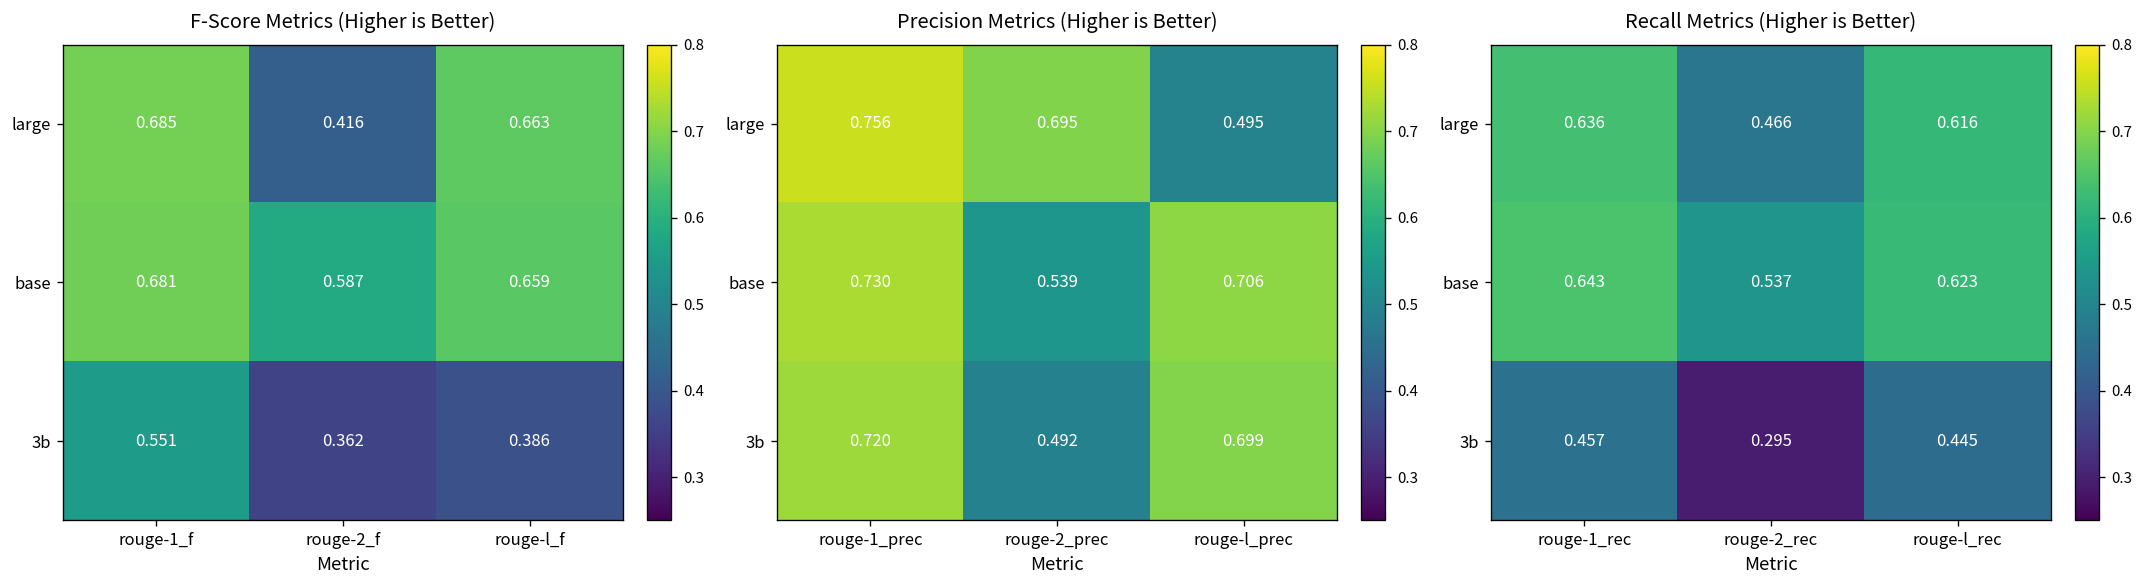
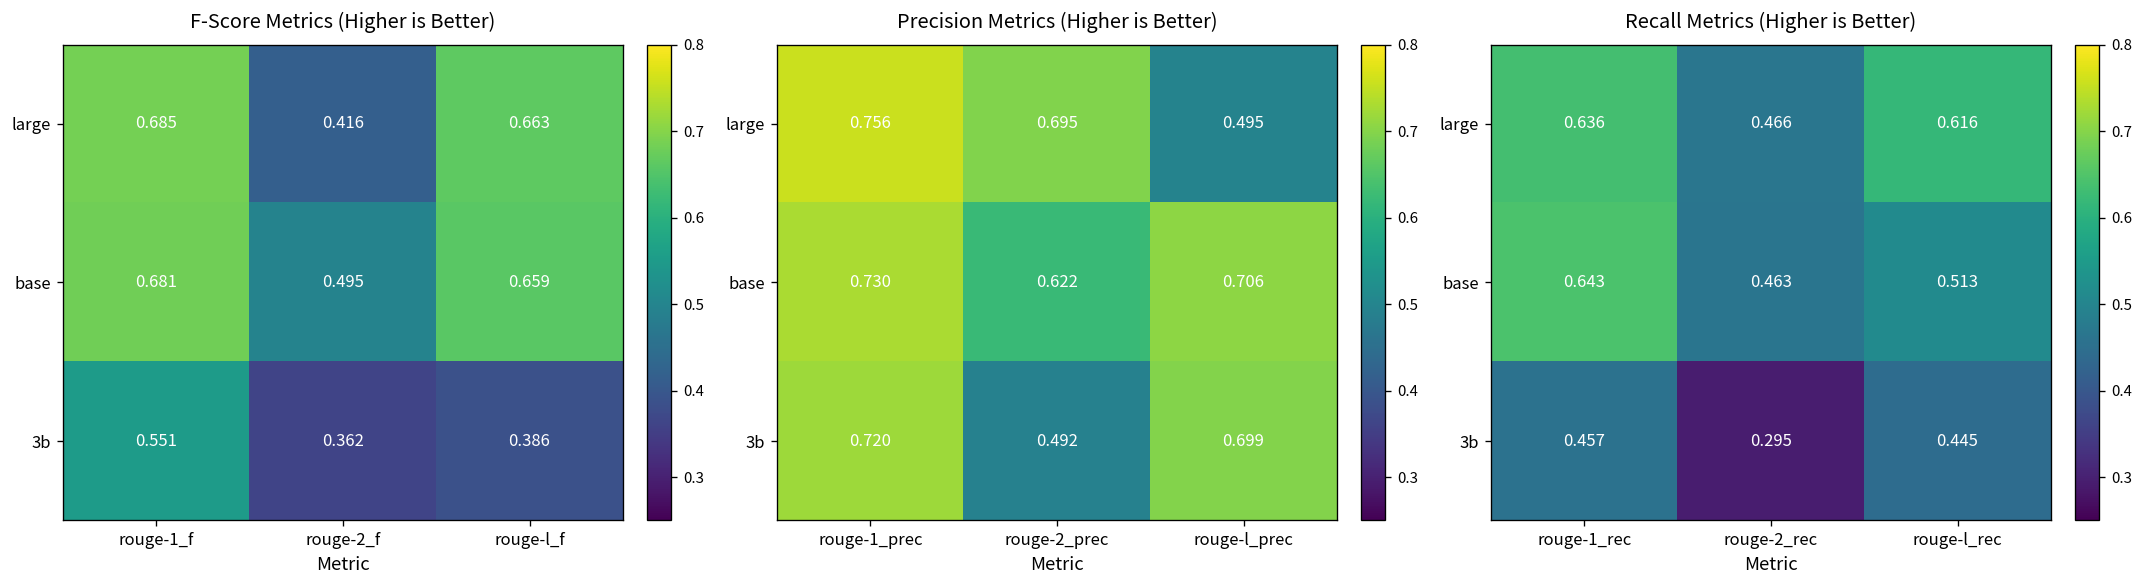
  {
    "F-Score Metrics (Higher is Better)": {
      "large": {
        "rouge-1_f": 0.685,
        "rouge-2_f": 0.416,
        "rouge-l_f": 0.663
      },
      "base": {
        "rouge-1_f": 0.681,
-       "rouge-2_f": 0.587,
+       "rouge-2_f": 0.495,
        "rouge-l_f": 0.659
      },
      "3b": {
        "rouge-1_f": 0.551,
        "rouge-2_f": 0.362,
        "rouge-l_f": 0.386
      }
    },
    "Precision Metrics (Higher is Better)": {
      "large": {
        "rouge-1_prec": 0.756,
        "rouge-2_prec": 0.695,
        "rouge-l_prec": 0.495
      },
      "base": {
        "rouge-1_prec": 0.730,
-       "rouge-2_prec": 0.539,
+       "rouge-2_prec": 0.622,
        "rouge-l_prec": 0.706
      },
      "3b": {
        "rouge-1_prec": 0.720,
        "rouge-2_prec": 0.492,
        "rouge-l_prec": 0.699
      }
    },
    "Recall Metrics (Higher is Better)": {
      "large": {
        "rouge-1_rec": 0.636,
        "rouge-2_rec": 0.466,
        "rouge-l_rec": 0.616
      },
      "base": {
        "rouge-1_rec": 0.643,
-       "rouge-2_rec": 0.537,
-       "rouge-l_rec": 0.623
+       "rouge-2_rec": 0.463,
+       "rouge-l_rec": 0.513
      },
      "3b": {
        "rouge-1_rec": 0.457,
        "rouge-2_rec": 0.295,
        "rouge-l_rec": 0.445
      }
    }
  }
